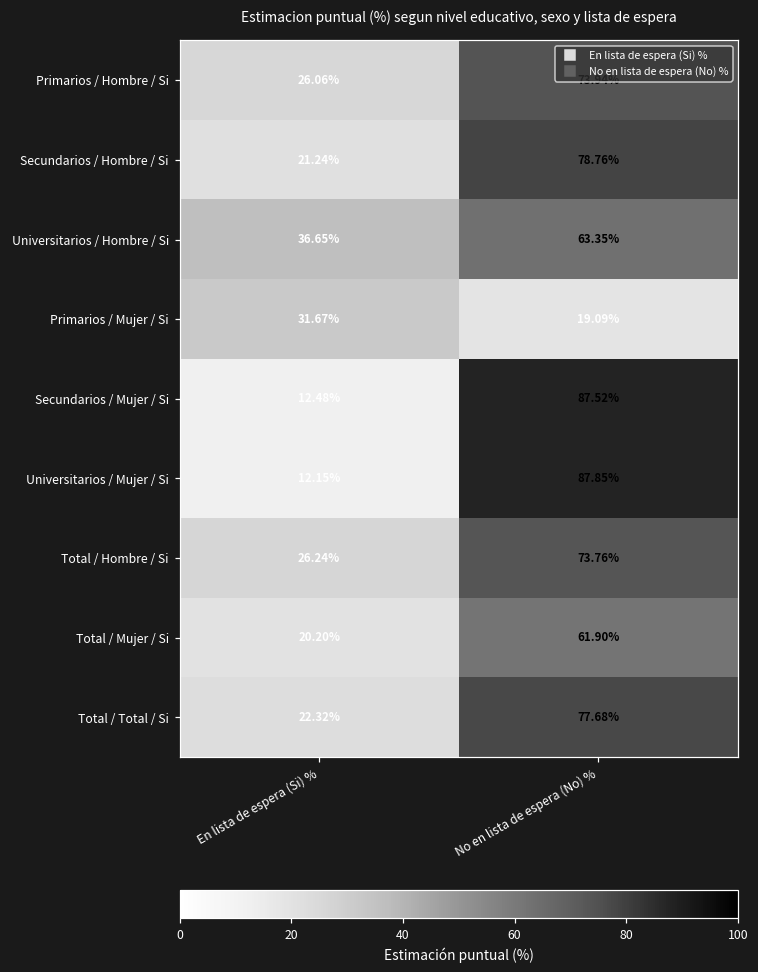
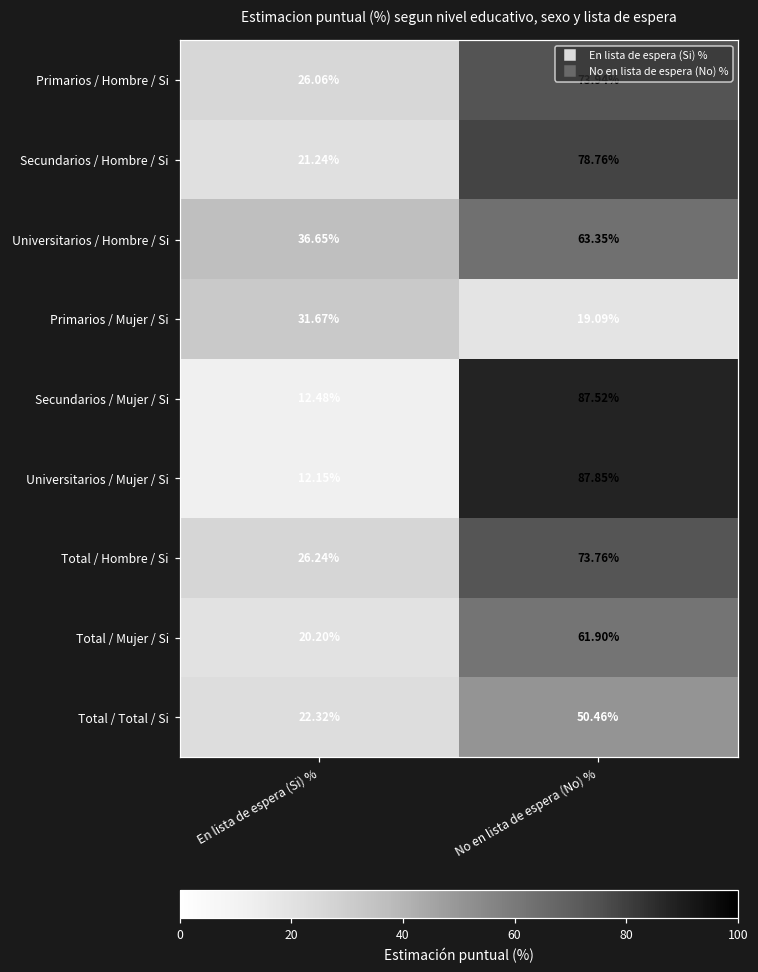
  {
    "Secundarios / Hombre / Si": {
      "No en lista de espera (No) %": "78.76%"
    },
    "Universitarios / Hombre / Si": {
      "En lista de espera (Si) %": "36.65%",
      "No en lista de espera (No) %": "63.35%"
    },
    "Primarios / Mujer / Si": {
      "En lista de espera (Si) %": "31.67%"
    },
    "Total / Hombre / Si": {
      "No en lista de espera (No) %": "73.76%"
    },
    "Total / Mujer / Si": {
      "No en lista de espera (No) %": "61.90%"
    },
    "Total / Total / Si": {
-     "No en lista de espera (No) %": "77.68%"
+     "No en lista de espera (No) %": "50.46%"
    }
  }
